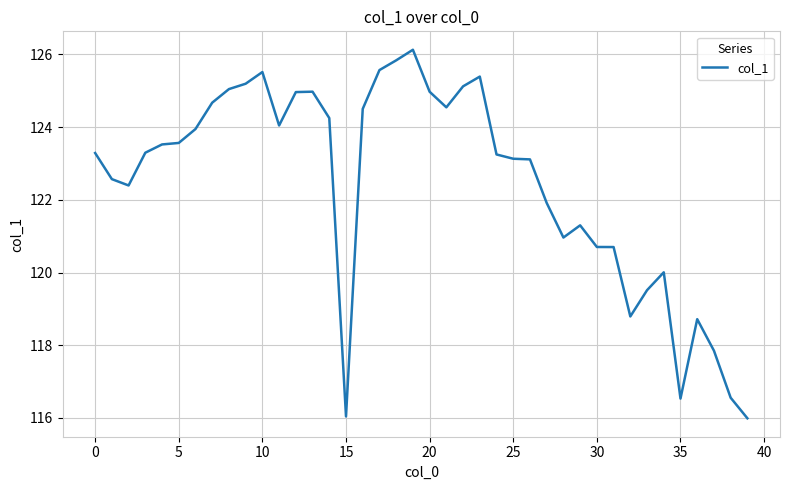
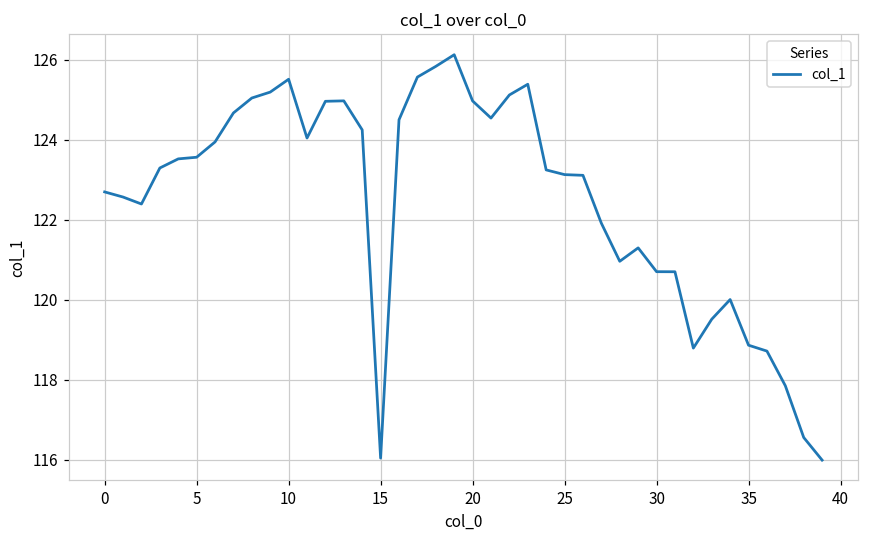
  {
-   "0": 123.3,
+   "0": 122.7,
    "5": 123.6,
    "10": 125.5,
    "15": 116.0,
    "20": 125.0,
    "25": 123.1,
    "30": 120.7,
-   "35": 116.5
+   "35": 118.9
  }
